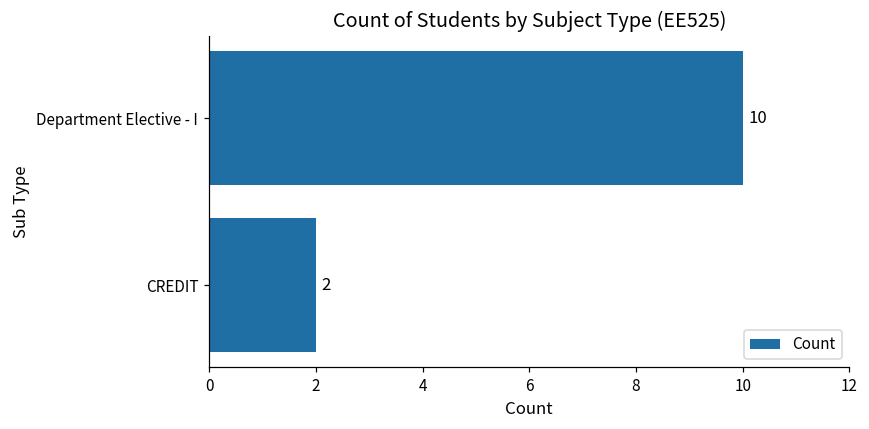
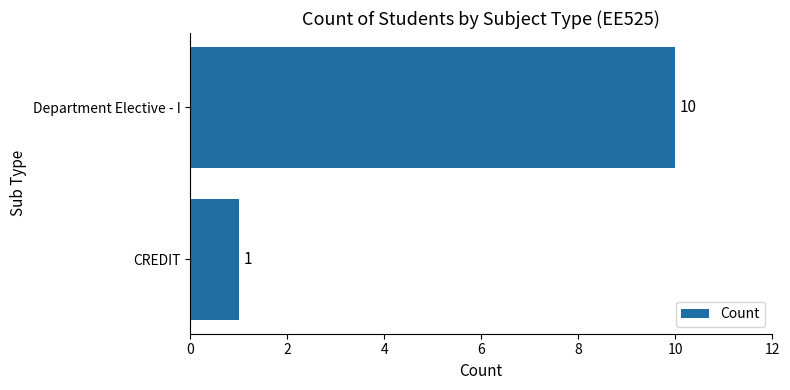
  {
    "Department Elective - I": 10,
-   "CREDIT": 2
+   "CREDIT": 1
  }
